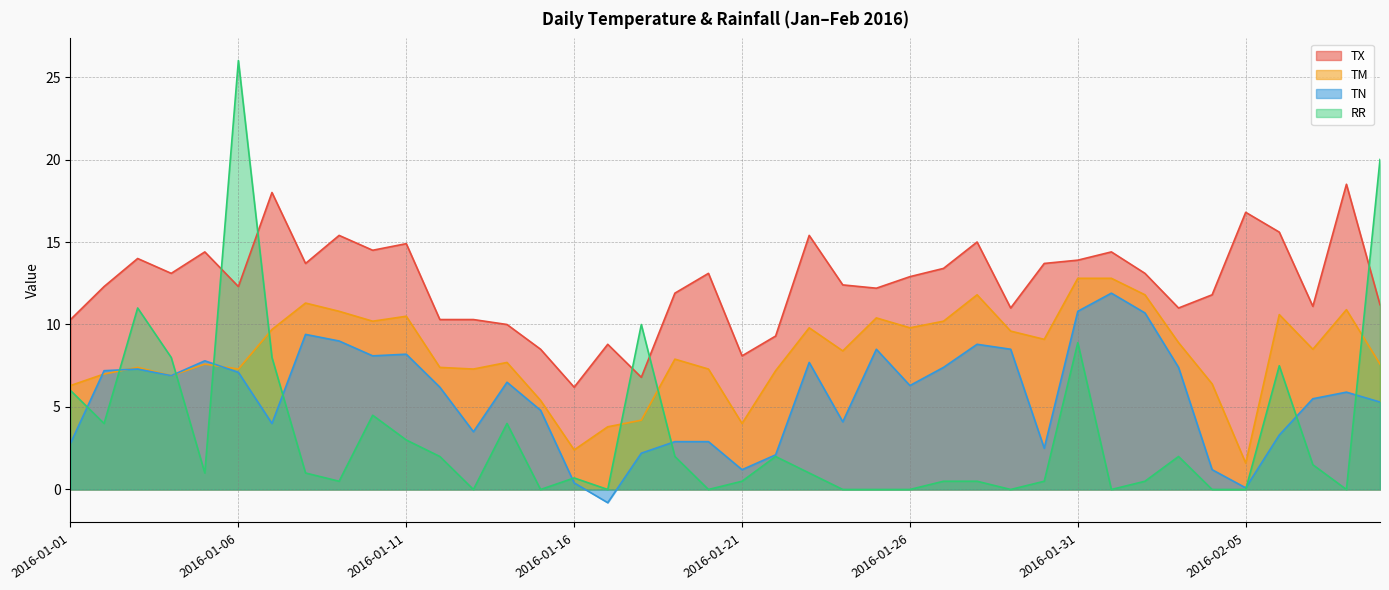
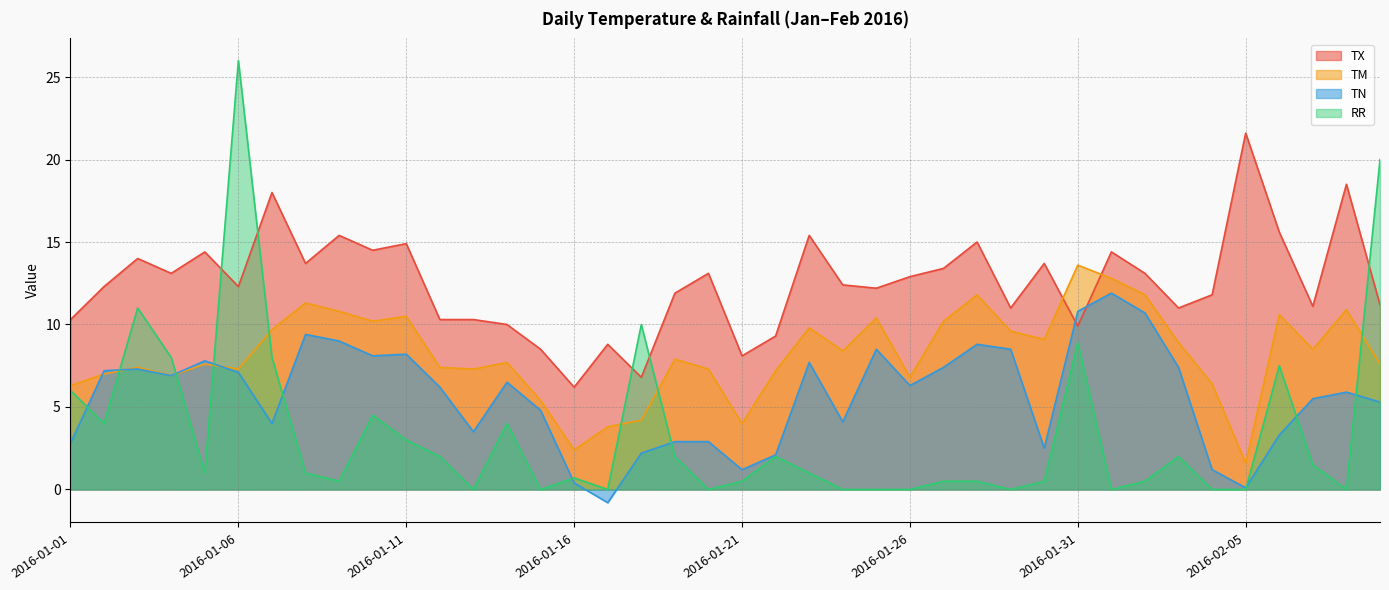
  {
    "TX": {
      "2016-01-01": 10.3,
      "2016-01-06": 12.3,
      "2016-01-11": 14.9,
      "2016-01-16": 6.2,
      "2016-01-21": 8.1,
      "2016-01-26": 12.9,
-     "2016-01-31": 13.9,
-     "2016-02-05": 16.8
+     "2016-01-31": 9.9,
+     "2016-02-05": 21.6
    },
    "TM": {
      "2016-01-01": 6.3,
      "2016-01-06": 7.3,
      "2016-01-11": 10.5,
      "2016-01-16": 2.4,
      "2016-01-21": 4.0,
-     "2016-01-26": 9.8,
-     "2016-01-31": 12.8,
+     "2016-01-26": 6.8,
+     "2016-01-31": 13.6,
      "2016-02-05": 1.6
    },
    "RR": {
      "2016-01-01": 6.0,
      "2016-01-06": 26.0,
      "2016-01-11": 3.0,
      "2016-01-16": 0.7,
      "2016-01-21": 0.5,
      "2016-01-26": 0.0,
      "2016-01-31": 8.9
    }
  }
